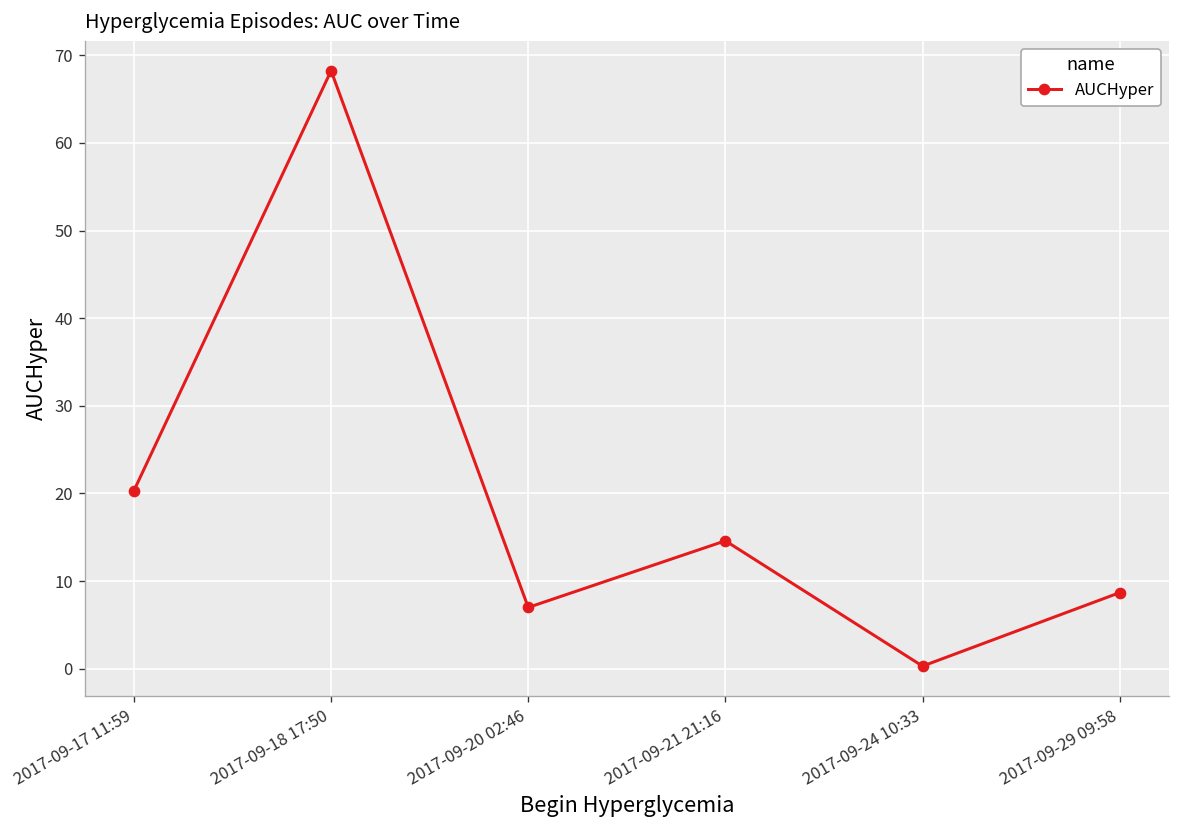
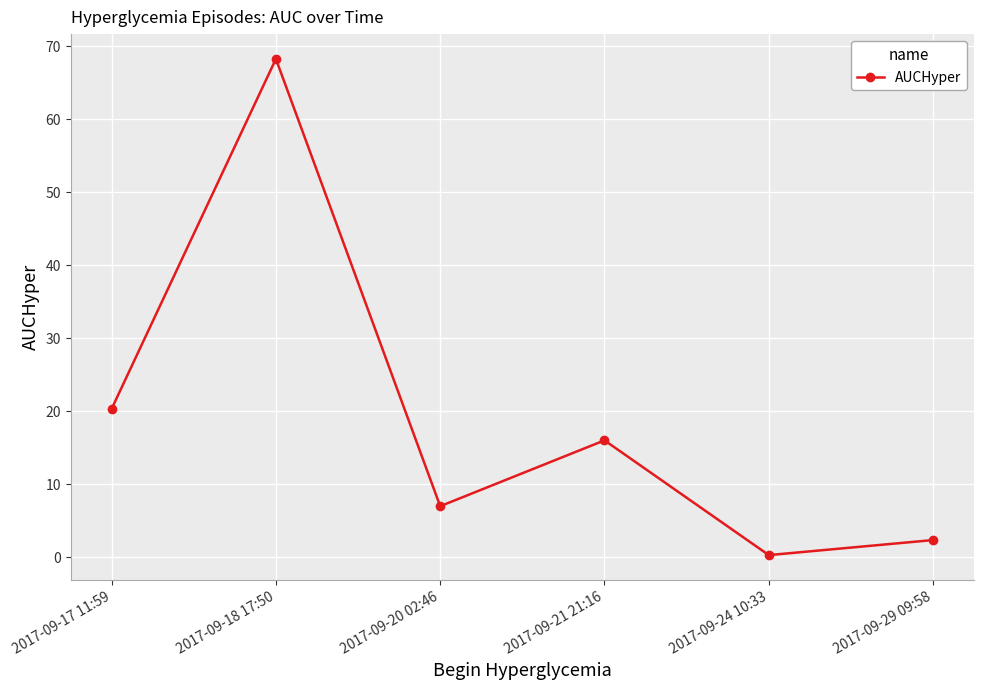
  {
    "2017-09-17 11:59": 20,
    "2017-09-18 17:50": 68,
    "2017-09-20 02:46": 7,
-   "2017-09-21 21:16": 15,
+   "2017-09-21 21:16": 16,
    "2017-09-24 10:33": 0,
-   "2017-09-29 09:58": 9
+   "2017-09-29 09:58": 2
  }
